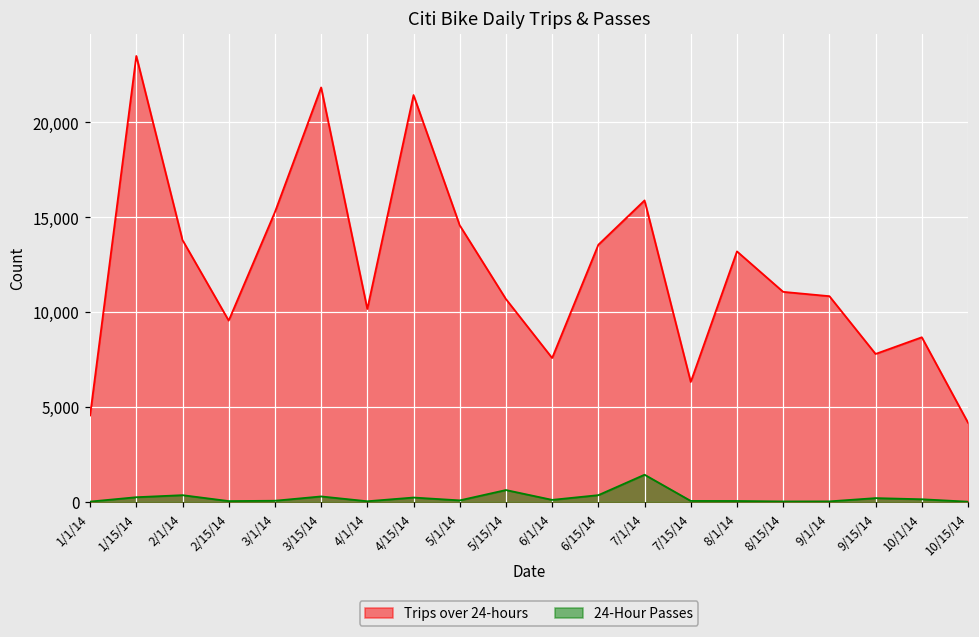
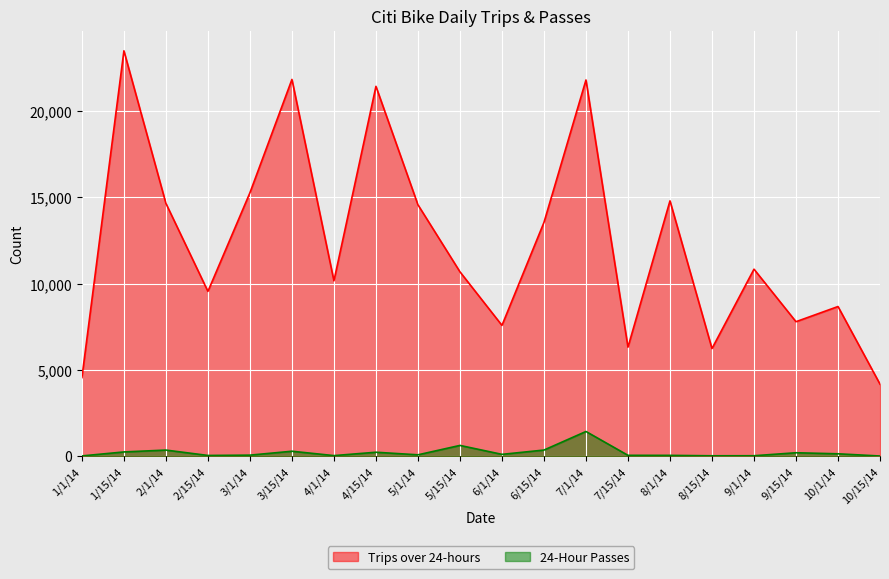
  {
    "Trips over 24-hours": {
      "1/1/14": "4,600",
      "1/15/14": "23,500",
-     "2/1/14": "13,800",
+     "2/1/14": "14,700",
      "2/15/14": "9,600",
      "3/1/14": "15,300",
      "3/15/14": "21,800",
      "4/1/14": "10,200",
      "4/15/14": "21,400",
      "5/1/14": "14,600",
      "5/15/14": "10,700",
      "6/1/14": "7,600",
      "6/15/14": "13,500",
-     "7/1/14": "15,900",
+     "7/1/14": "21,800",
      "7/15/14": "6,300",
-     "8/1/14": "13,200",
-     "8/15/14": "11,100",
+     "8/1/14": "14,800",
+     "8/15/14": "6,200",
      "9/1/14": "10,800",
      "9/15/14": "7,800",
      "10/1/14": "8,700",
      "10/15/14": "4,200"
    },
    "24-Hour Passes": {
      "1/1/14": "0",
      "1/15/14": "200",
      "2/1/14": "300",
      "2/15/14": "0",
      "3/1/14": "100",
      "3/15/14": "300",
      "4/1/14": "0",
      "4/15/14": "200",
      "5/1/14": "100",
      "5/15/14": "600",
      "6/1/14": "100",
      "6/15/14": "400",
      "7/1/14": "1,400",
      "7/15/14": "0",
      "8/1/14": "0",
      "8/15/14": "0",
      "9/1/14": "0",
      "9/15/14": "200",
      "10/1/14": "100",
      "10/15/14": "0"
    }
  }
